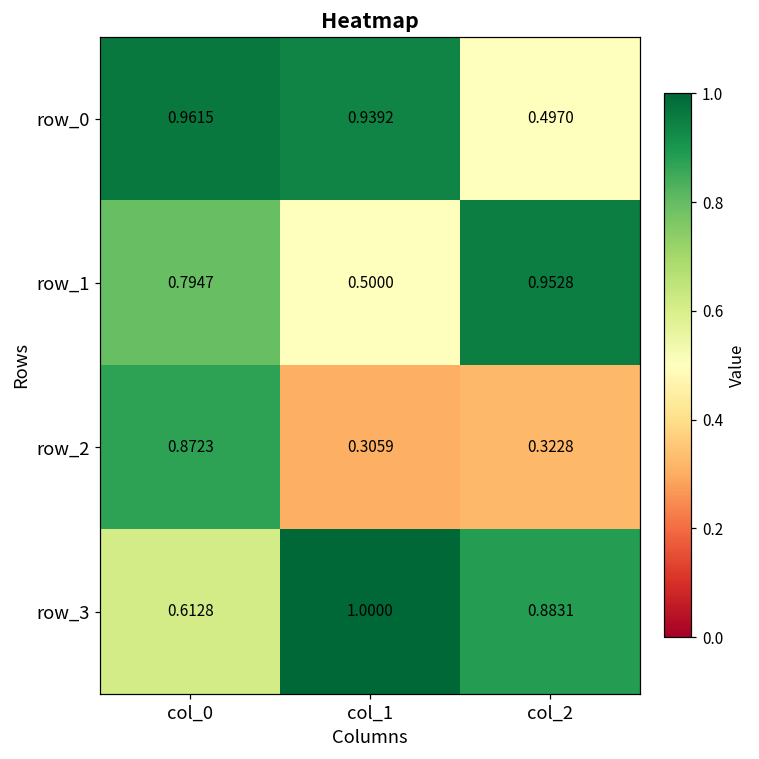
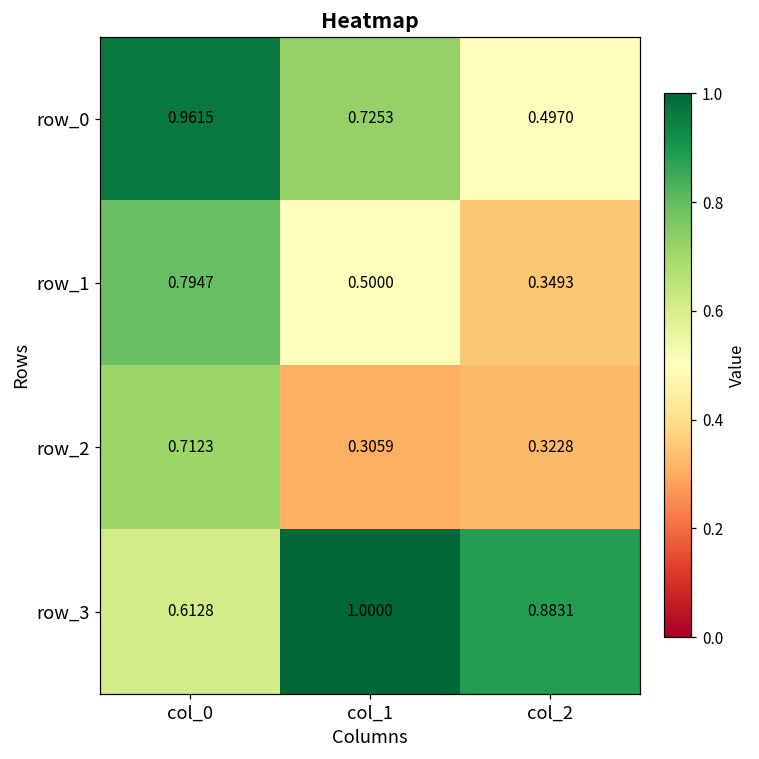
  {
    "row_0": {
      "col_0": 0.9615,
-     "col_1": 0.9392,
+     "col_1": 0.7253,
      "col_2": 0.4970
    },
    "row_1": {
      "col_0": 0.7947,
      "col_1": 0.5000,
-     "col_2": 0.9528
+     "col_2": 0.3493
    },
    "row_2": {
-     "col_0": 0.8723,
+     "col_0": 0.7123,
      "col_1": 0.3059,
      "col_2": 0.3228
    },
    "row_3": {
      "col_0": 0.6128,
      "col_1": 1.0000,
      "col_2": 0.8831
    }
  }
